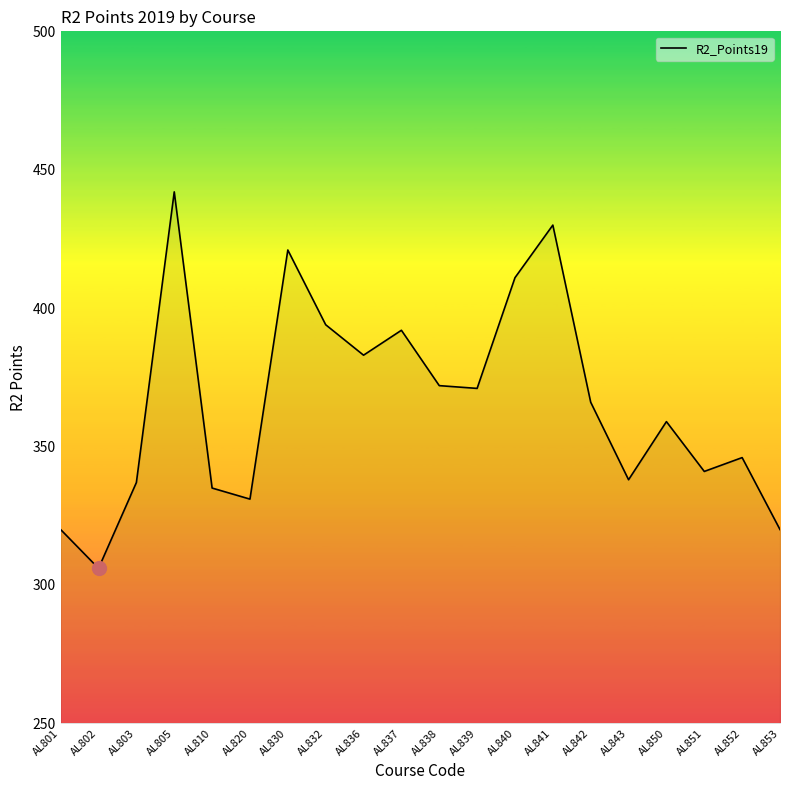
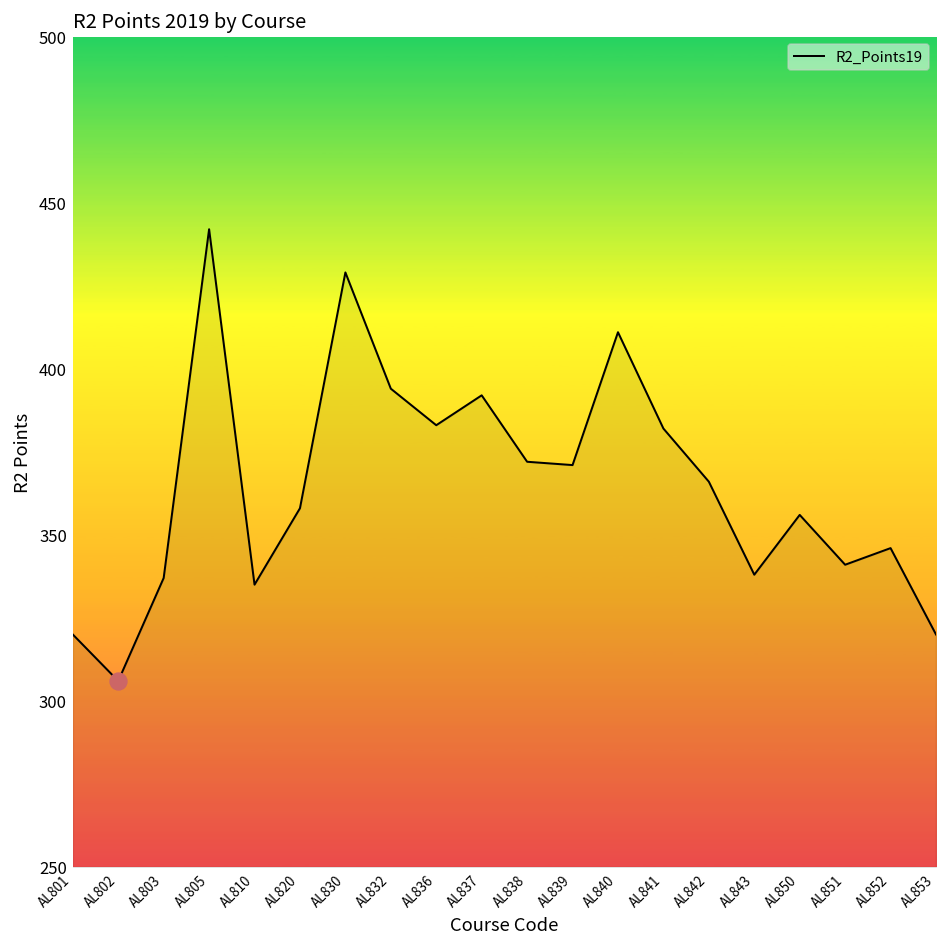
  {
    "R2_Points19": {
      "AL801": 320,
      "AL803": 337,
      "AL805": 442,
      "AL810": 335,
-     "AL820": 331,
-     "AL830": 421,
+     "AL820": 358,
+     "AL830": 429,
      "AL832": 394,
      "AL836": 383,
      "AL837": 392,
      "AL838": 372,
      "AL839": 371,
      "AL840": 411,
-     "AL841": 430,
+     "AL841": 382,
      "AL842": 366,
      "AL843": 338,
-     "AL850": 359,
+     "AL850": 356,
      "AL851": 341,
      "AL852": 346,
      "AL853": 320
    }
  }
